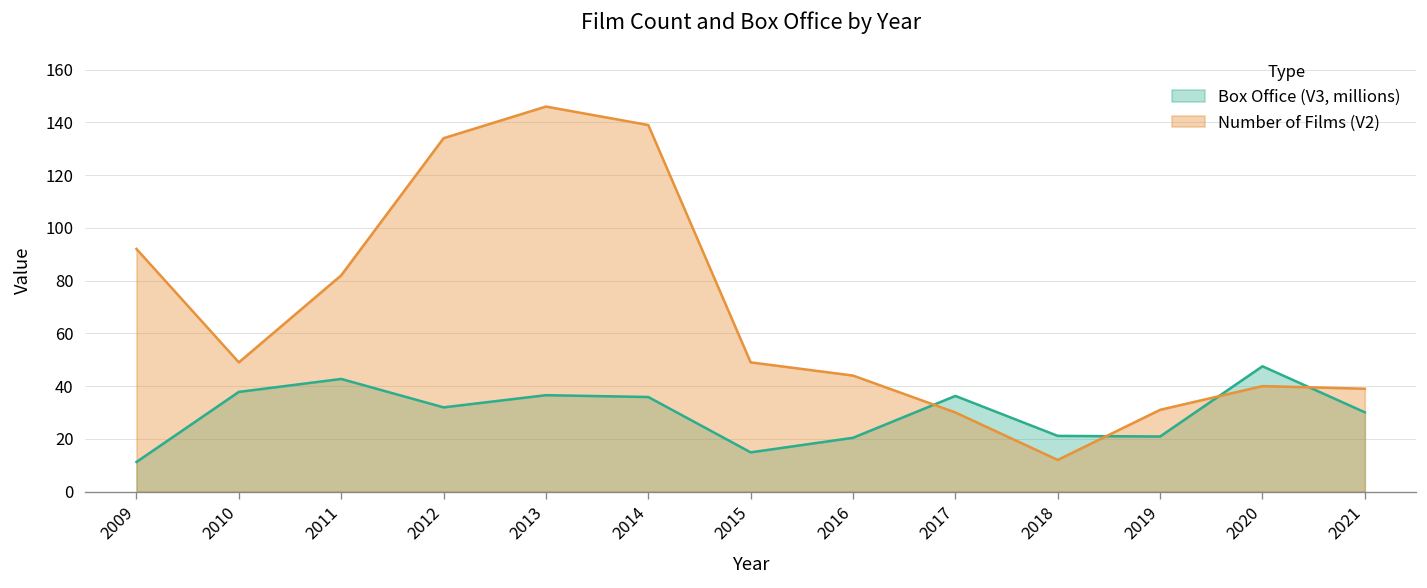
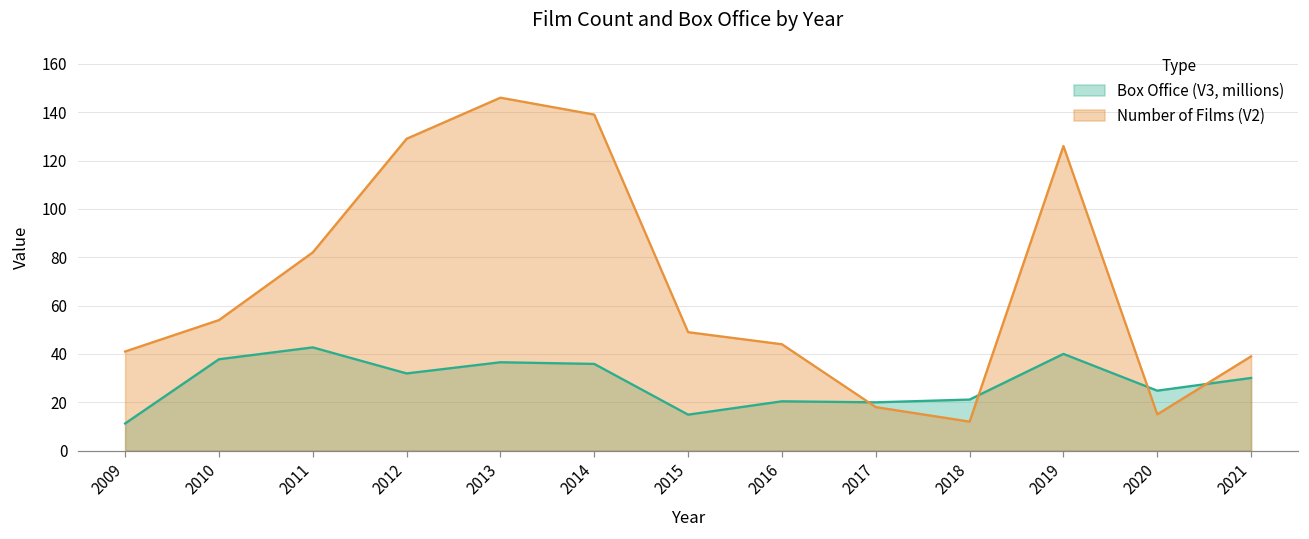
  {
    "Box Office (V3, millions)": {
      "2009": 11,
      "2010": 38,
      "2011": 43,
      "2012": 32,
      "2013": 37,
      "2014": 36,
      "2015": 15,
      "2016": 20,
-     "2017": 36,
+     "2017": 20,
      "2018": 21,
-     "2019": 21,
-     "2020": 48,
+     "2019": 40,
+     "2020": 25,
      "2021": 30
    },
    "Number of Films (V2)": {
-     "2009": 92,
-     "2010": 49,
+     "2009": 41,
+     "2010": 54,
      "2011": 82,
-     "2012": 134,
+     "2012": 129,
      "2013": 146,
      "2014": 139,
      "2015": 49,
      "2016": 44,
-     "2017": 30,
+     "2017": 18,
      "2018": 12,
-     "2019": 31,
-     "2020": 40,
+     "2019": 126,
+     "2020": 15,
      "2021": 39
    }
  }
